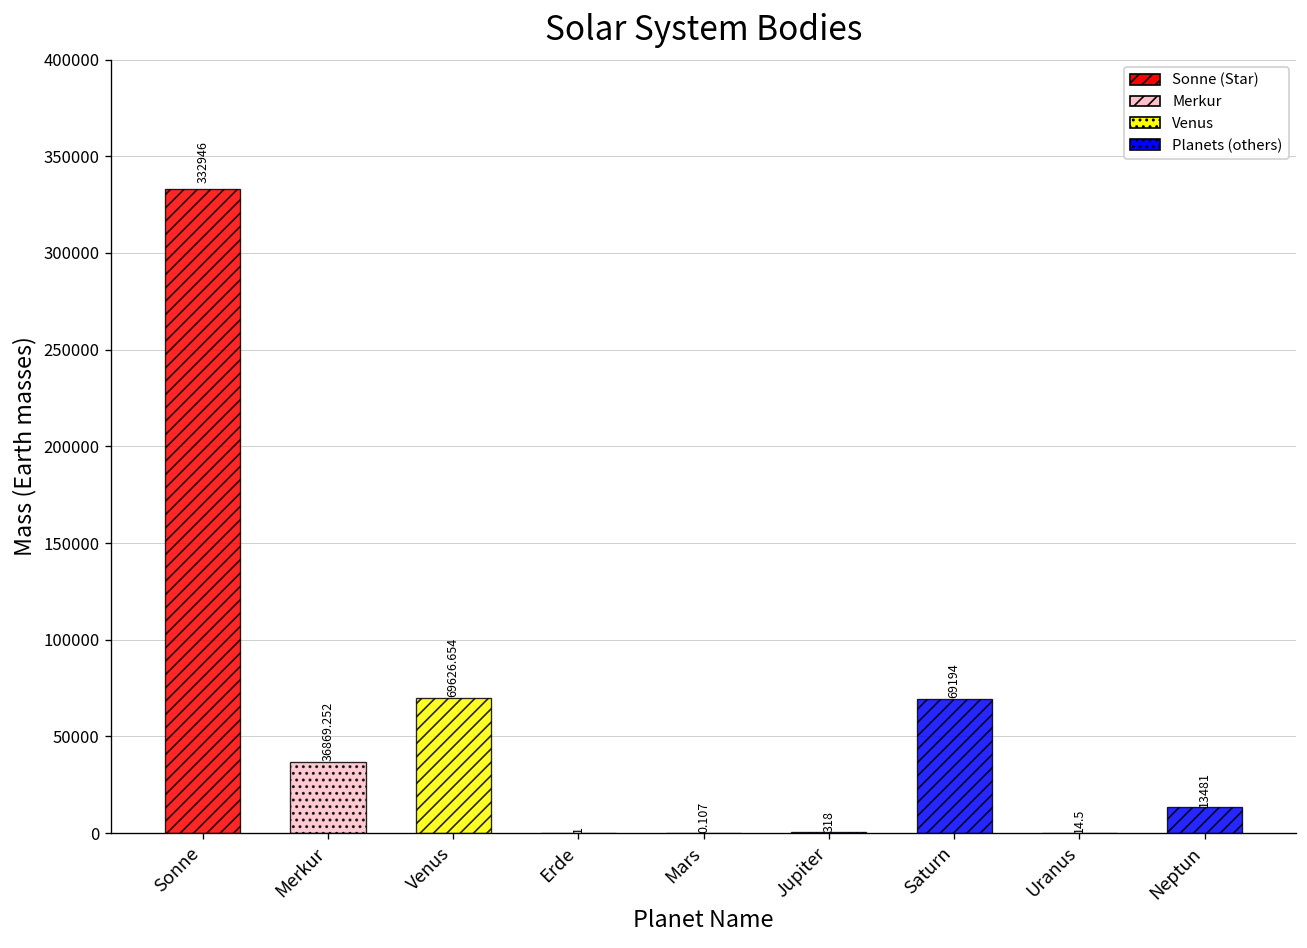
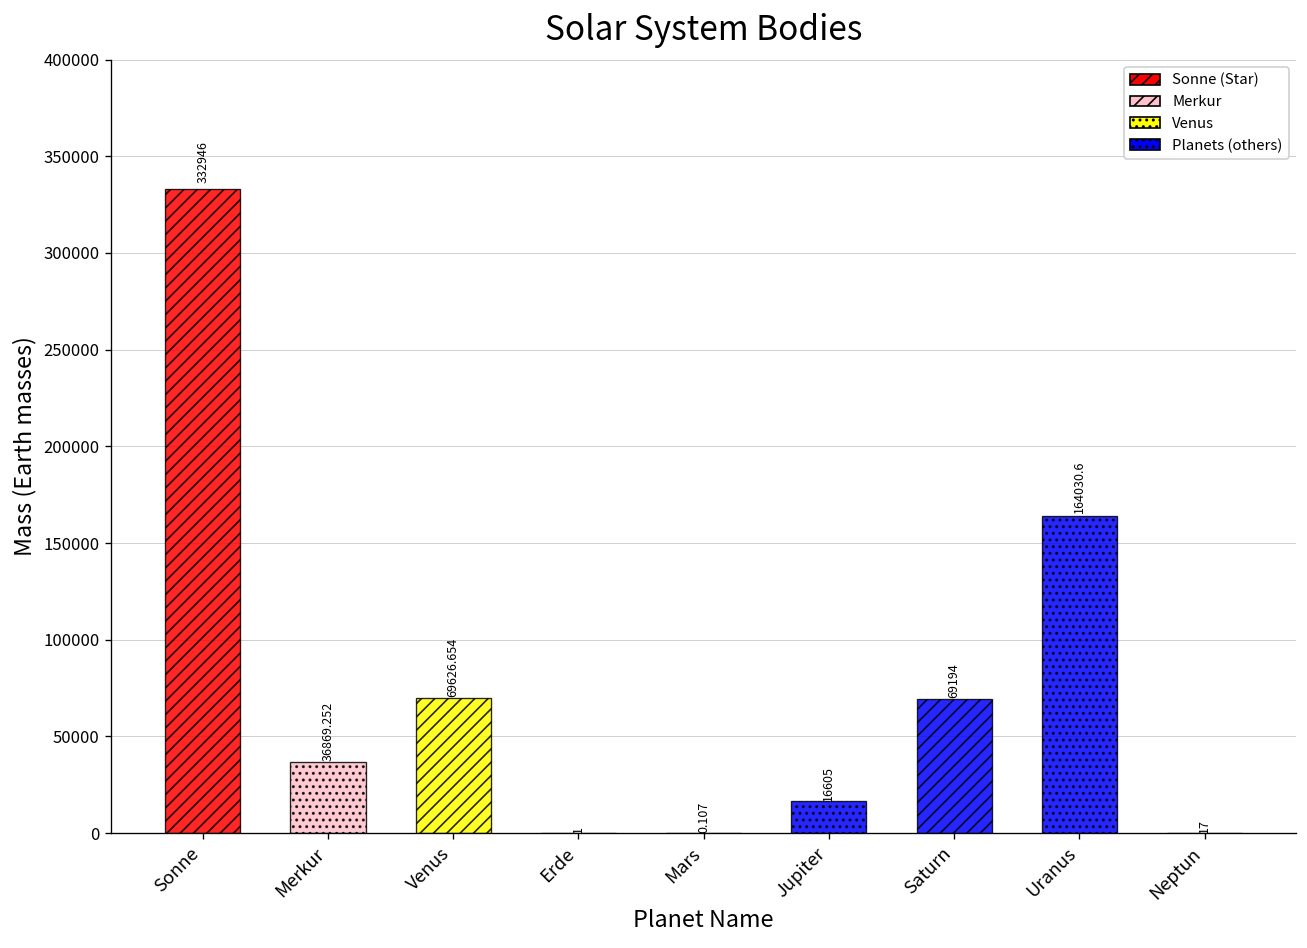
  {
    "Sonne": 332946,
    "Merkur": 36869.252,
    "Venus": 69626.654,
    "Erde": 1,
    "Mars": 0.107,
-   "Jupiter": 318,
+   "Jupiter": 16605,
    "Saturn": 69194,
-   "Uranus": 14.5,
-   "Neptun": 13481
+   "Uranus": 164030.6,
+   "Neptun": 17
  }
